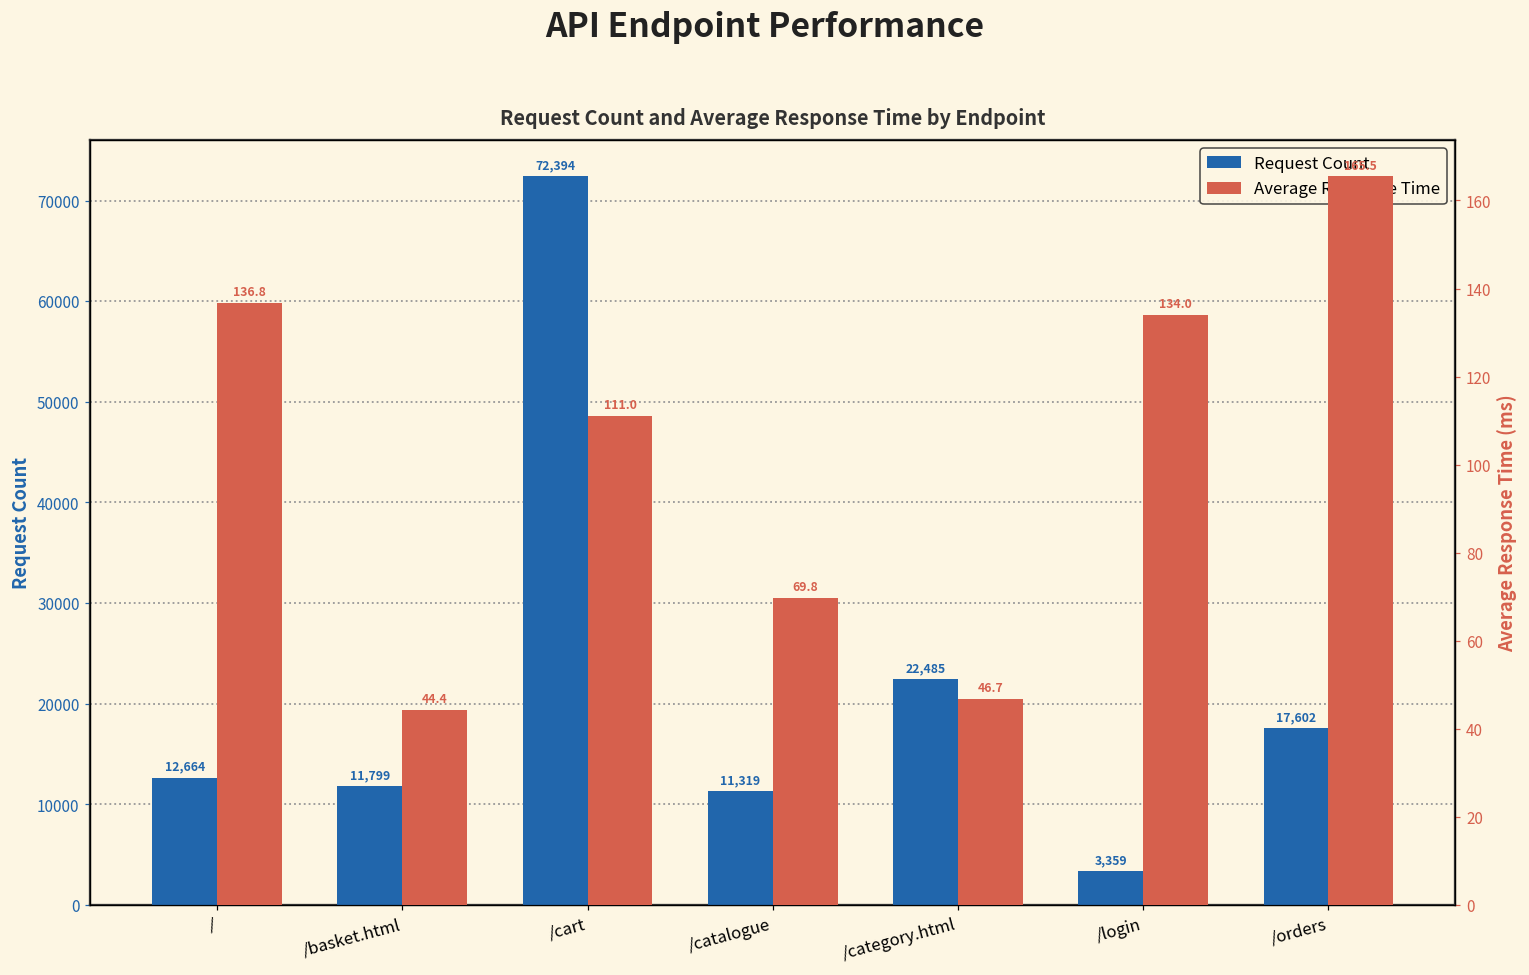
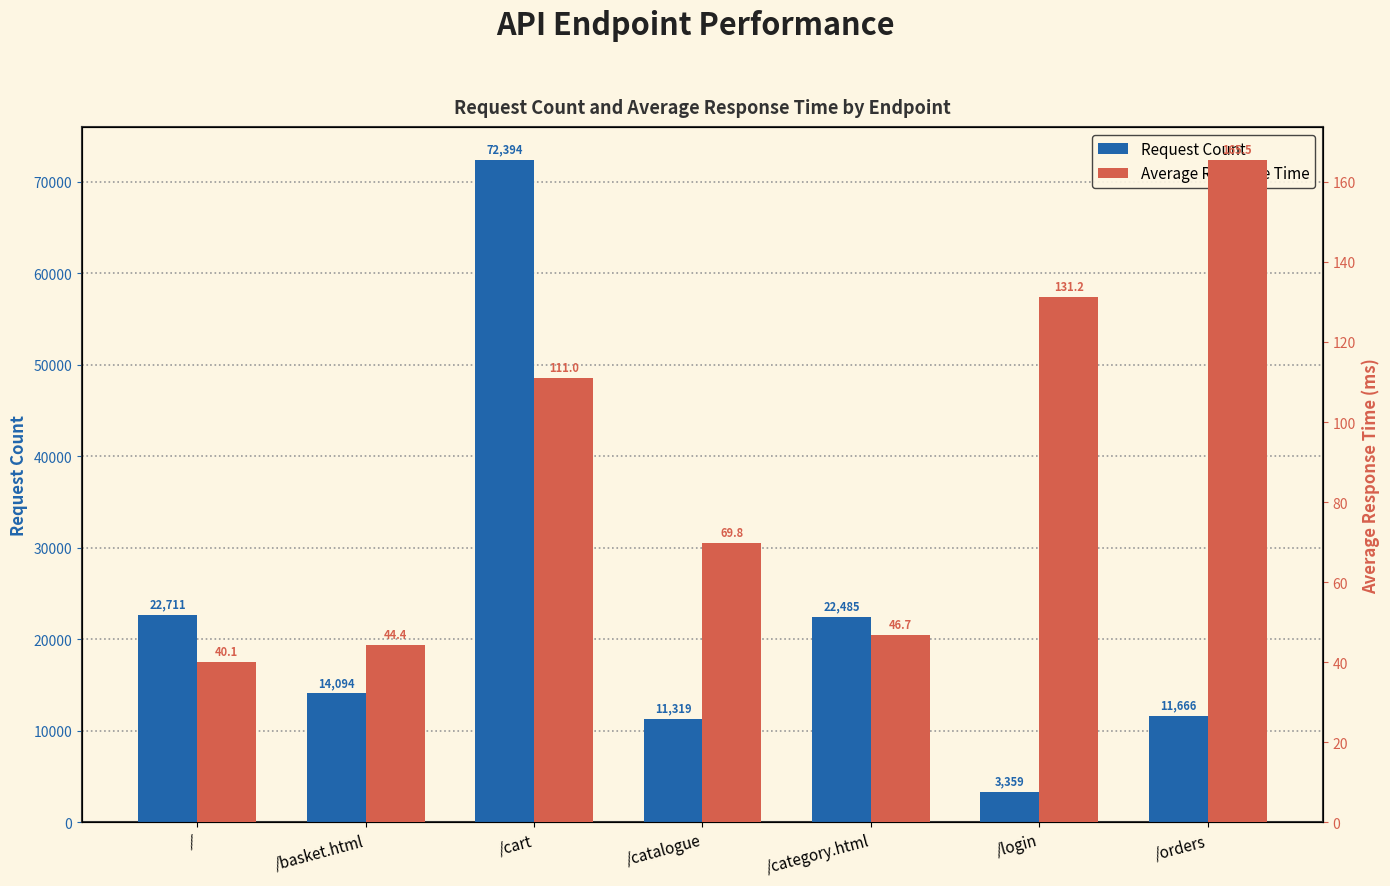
  {
    "Request Count": {
-     "/": "12,664",
-     "/basket.html": "11,799",
+     "/": "22,711",
+     "/basket.html": "14,094",
      "/cart": "72,394",
      "/catalogue": "11,319",
      "/category.html": "22,485",
      "/login": "3,359",
-     "/orders": "17,602"
+     "/orders": "11,666"
    },
    "Average Response Time": {
-     "/": "136.8",
+     "/": "40.1",
      "/basket.html": "44.4",
      "/cart": "111.0",
      "/catalogue": "69.8",
      "/category.html": "46.7",
-     "/login": "134.0"
+     "/login": "131.2"
    }
  }
